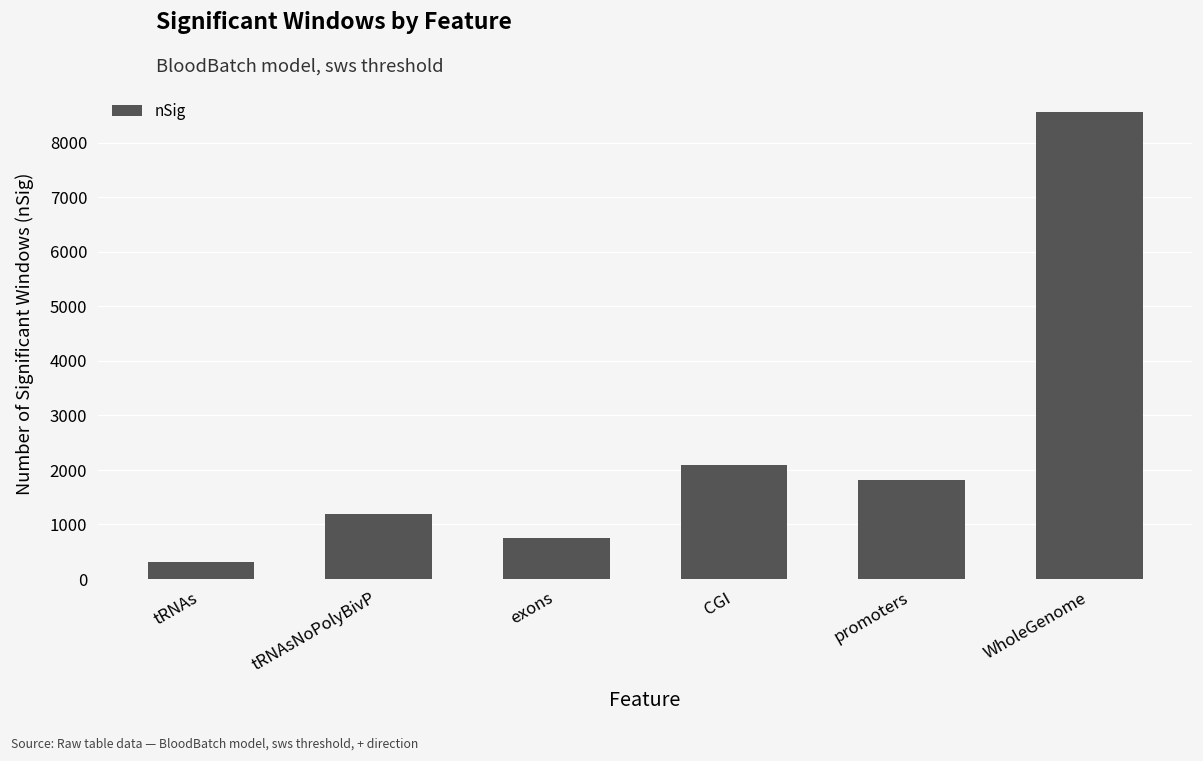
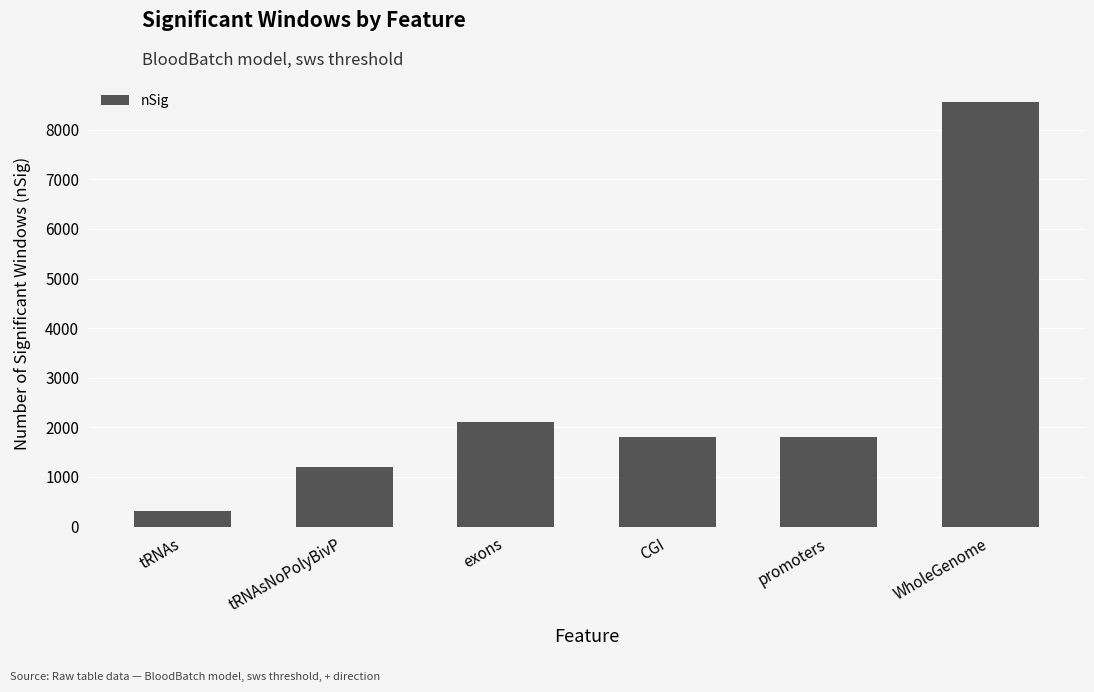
  {
    "tRNAs": 300,
    "tRNAsNoPolyBivP": 1200,
-   "exons": 800,
-   "CGI": 2100,
+   "exons": 2100,
+   "CGI": 1800,
    "promoters": 1800,
    "WholeGenome": 8600
  }
